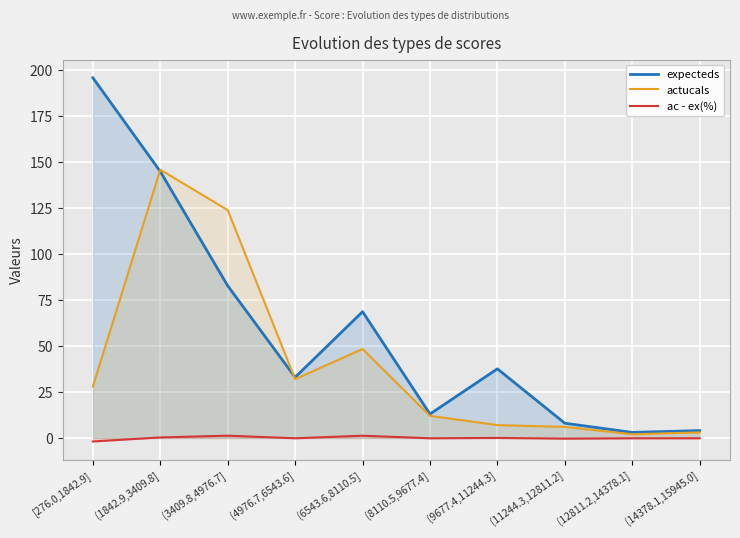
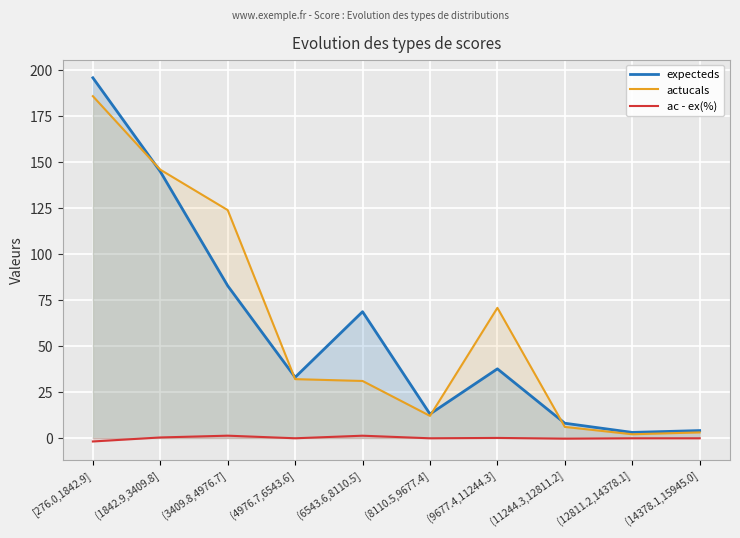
  {
    "expecteds": {
      "[276.0,1842.9]": 196,
      "(3409.8,4976.7]": 83,
      "(6543.6,8110.5]": 69,
      "(9677.4,11244.3]": 38,
      "(11244.3,12811.2]": 8
    },
    "actucals": {
-     "[276.0,1842.9]": 28,
+     "[276.0,1842.9]": 186,
      "(3409.8,4976.7]": 124,
-     "(6543.6,8110.5]": 48,
-     "(9677.4,11244.3]": 7,
+     "(6543.6,8110.5]": 31,
+     "(9677.4,11244.3]": 71,
      "(11244.3,12811.2]": 6
    }
  }
